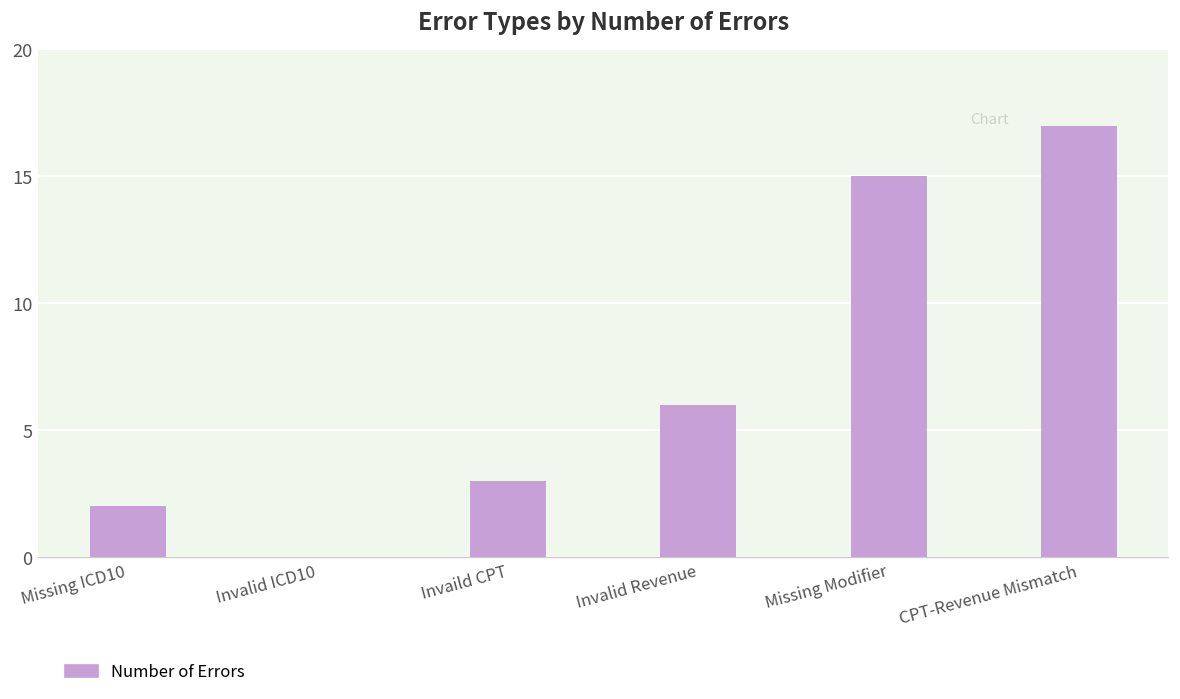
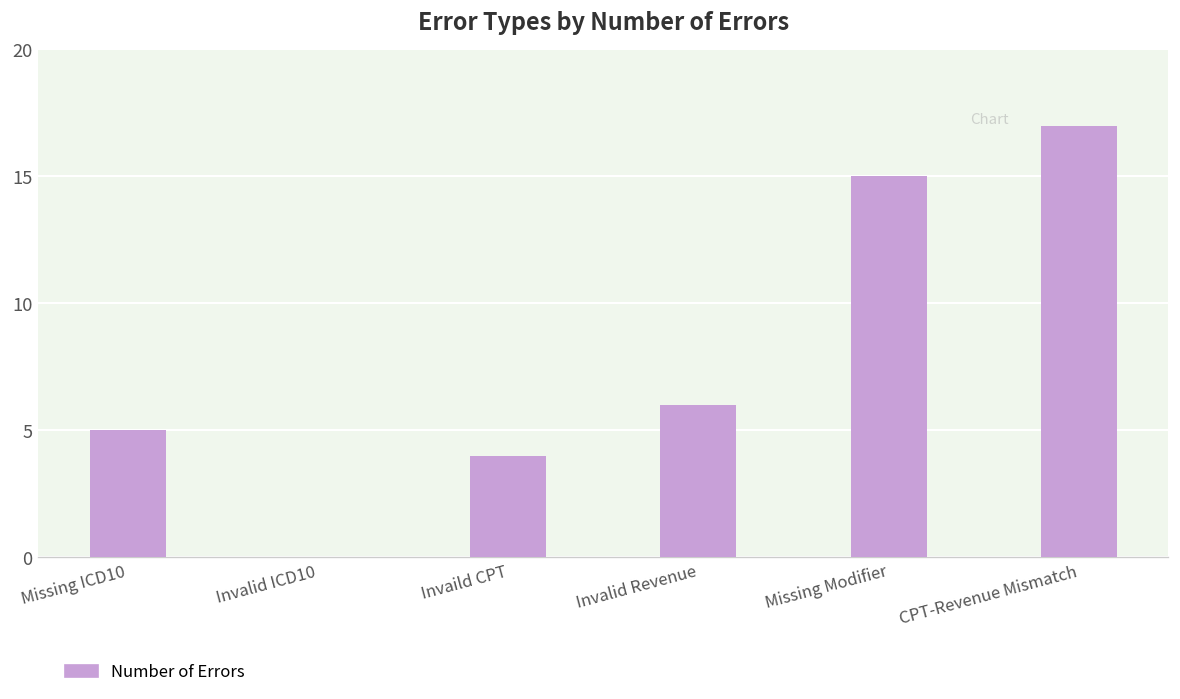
  {
-   "Missing ICD10": 2,
+   "Missing ICD10": 5,
    "Invalid ICD10": 0,
-   "Invaild CPT": 3,
+   "Invaild CPT": 4,
    "Invalid Revenue": 6,
    "Missing Modifier": 15,
    "CPT-Revenue Mismatch": 17
  }
